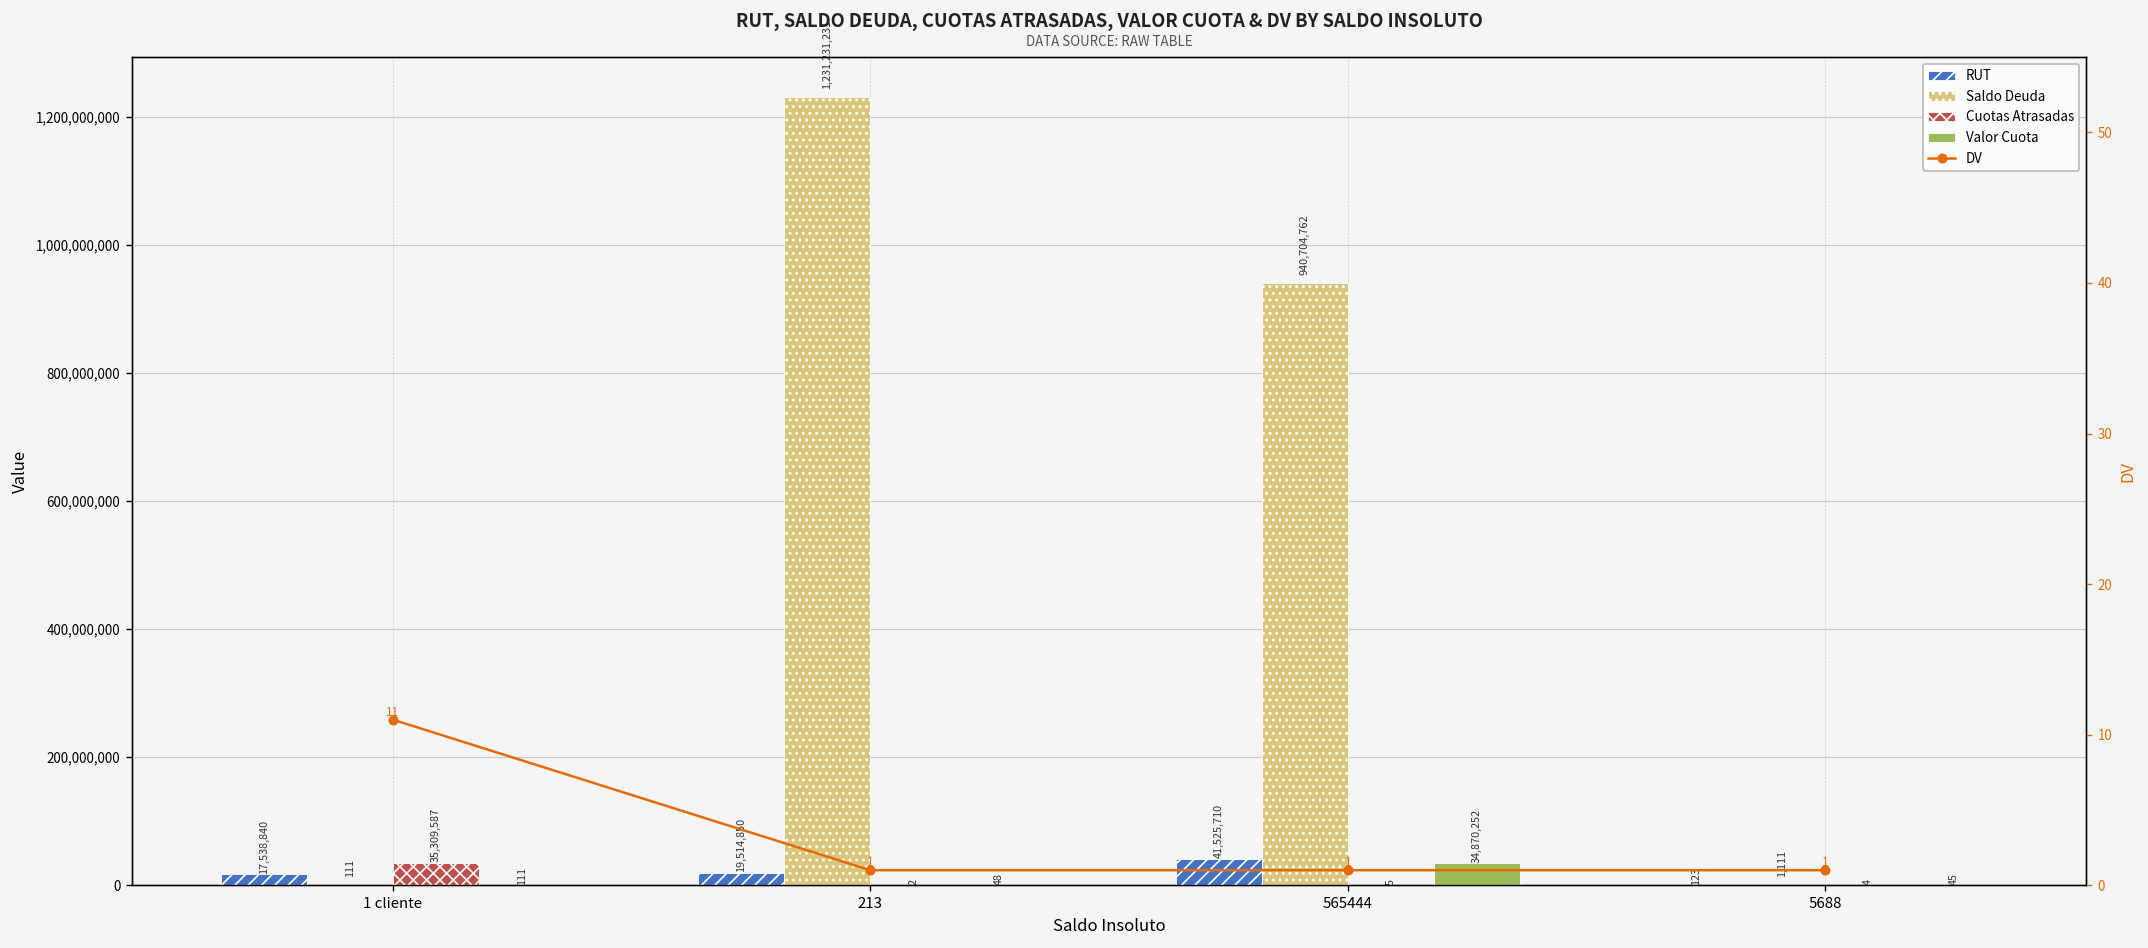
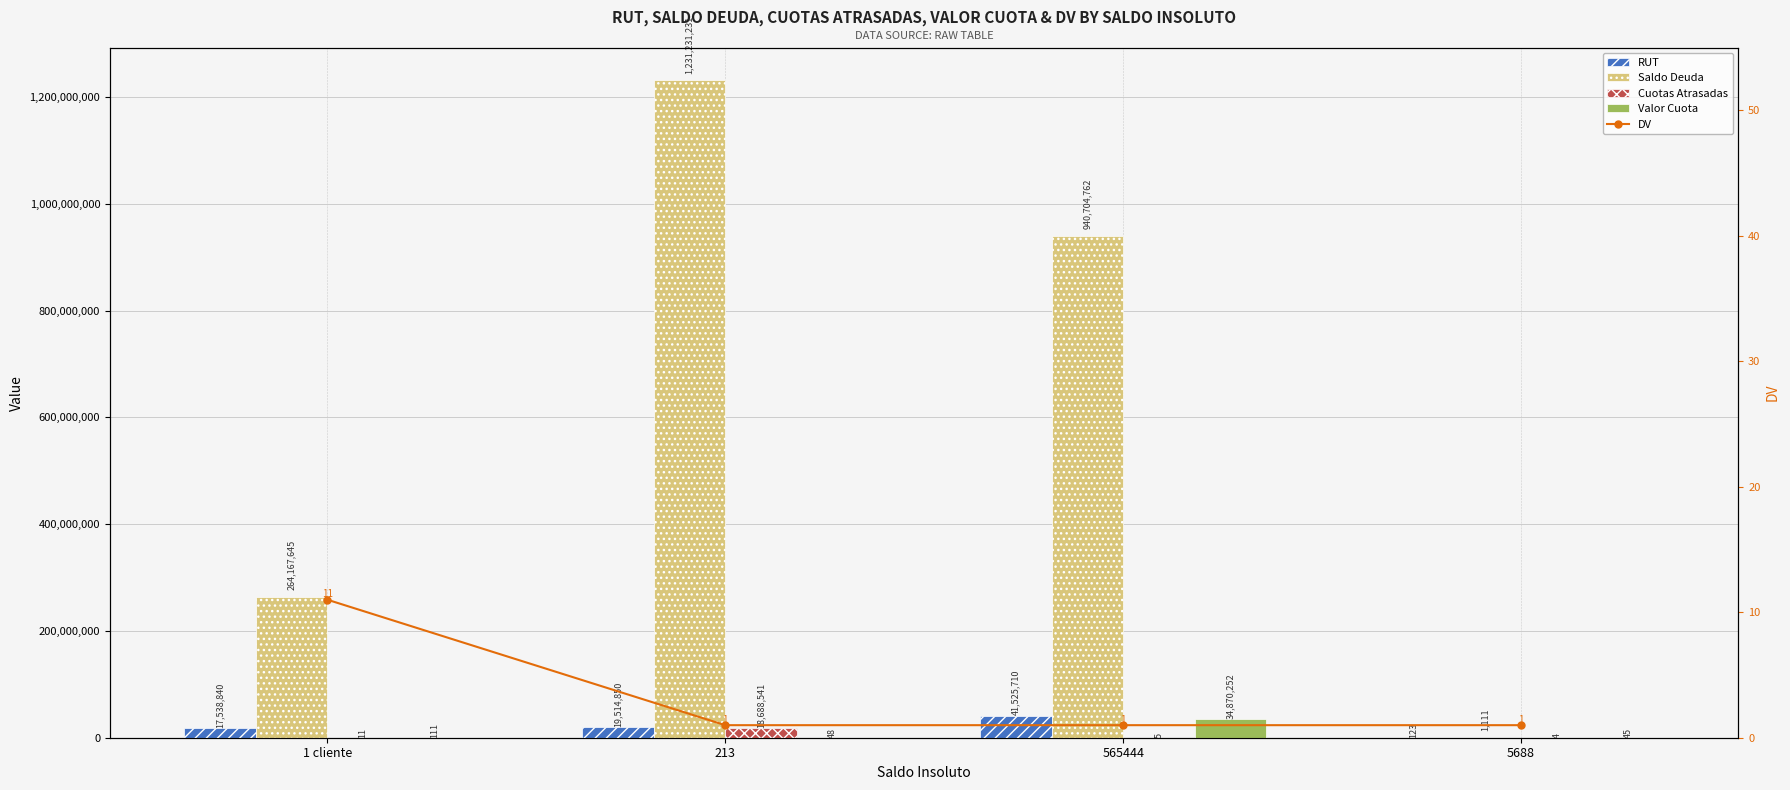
  {
    "RUT": {
      "1 cliente": "17,538,840",
      "213": "19,514,850",
      "565444": "41,525,710",
      "5688": "123"
    },
    "Saldo Deuda": {
-     "1 cliente": "111",
+     "1 cliente": "264,167,645",
      "213": "1,231,231,231",
      "565444": "940,704,762",
      "5688": "1,111"
    },
    "Cuotas Atrasadas": {
-     "1 cliente": "35,309,587",
-     "213": "2",
+     "1 cliente": "11",
+     "213": "18,688,541",
      "565444": "5",
      "5688": "4"
    },
    "Valor Cuota": {
      "1 cliente": "111",
      "213": "48",
      "565444": "34,870,252",
      "5688": "45"
    },
    "DV": {
      "1 cliente": "11",
      "213": "1",
      "565444": "1",
      "5688": "1"
    }
  }
